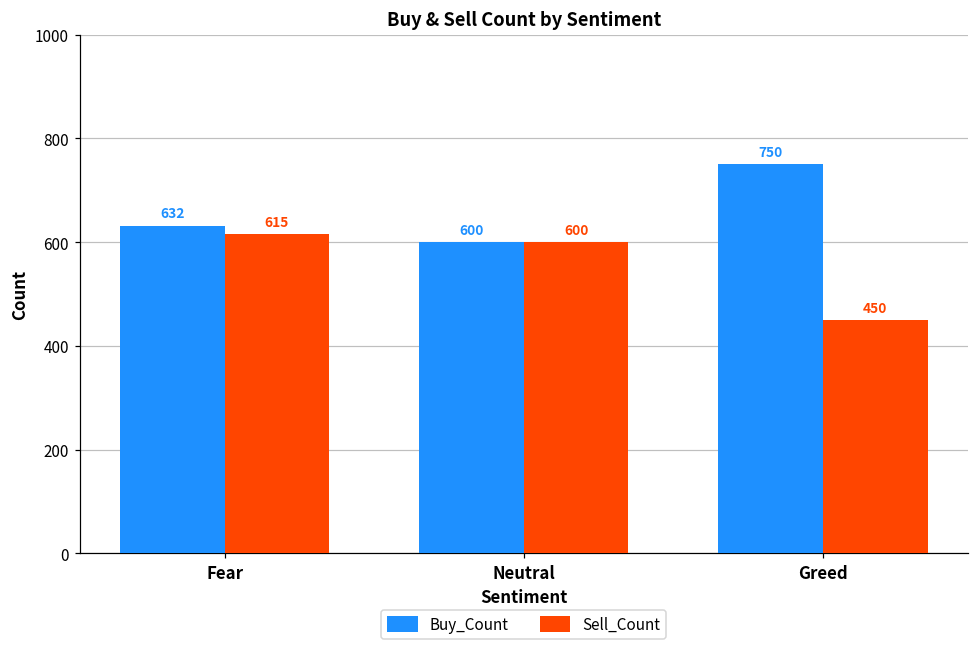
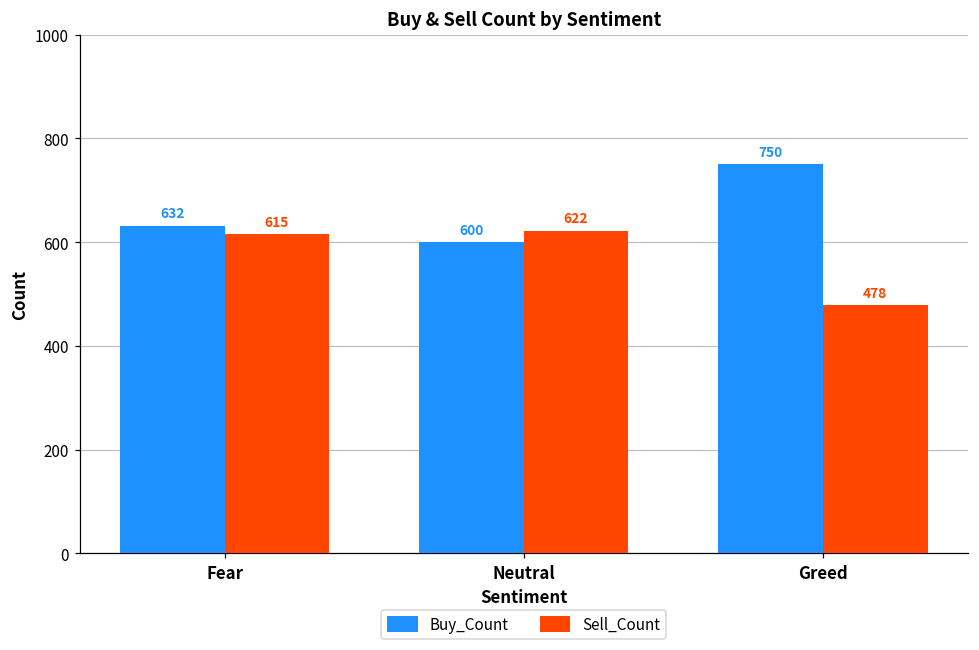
  {
    "Buy_Count": {
      "Fear": 632,
      "Neutral": 600,
      "Greed": 750
    },
    "Sell_Count": {
      "Fear": 615,
-     "Neutral": 600,
-     "Greed": 450
+     "Neutral": 622,
+     "Greed": 478
    }
  }
